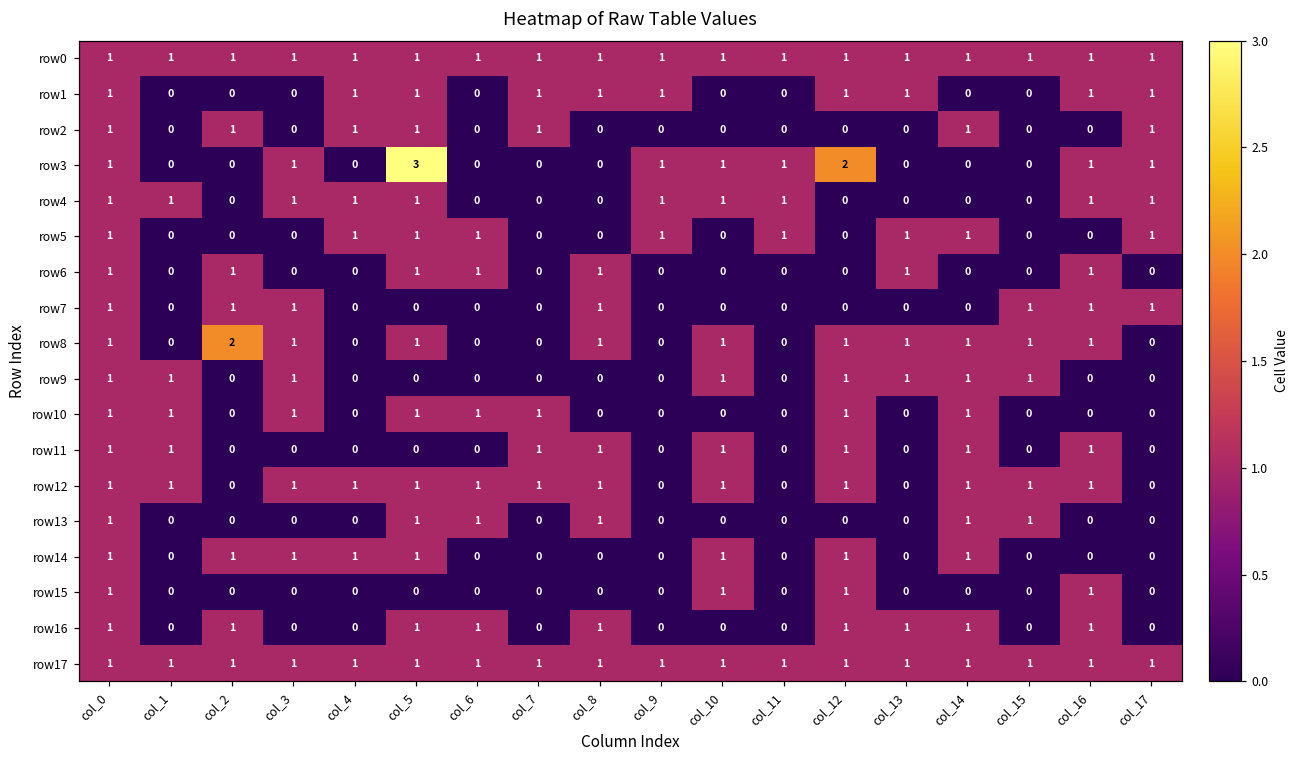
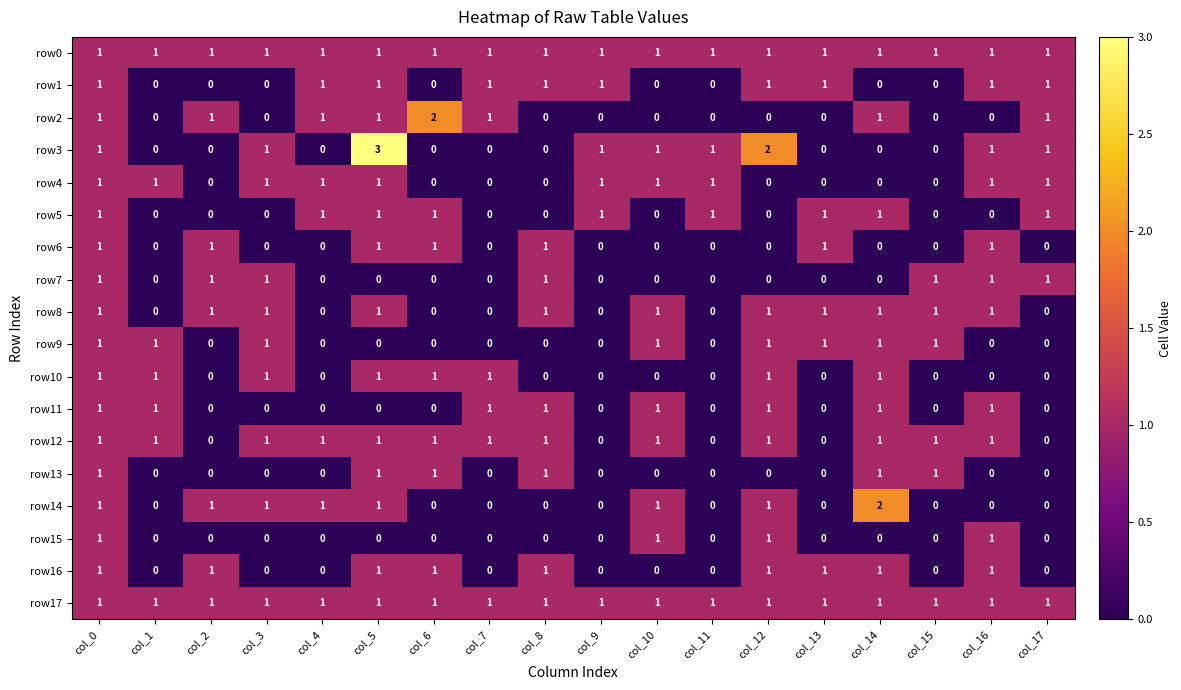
  {
    "row2": {
      "col_0": 1,
      "col_1": 0,
      "col_2": 1,
      "col_3": 0,
      "col_4": 1,
      "col_5": 1,
-     "col_6": 0,
+     "col_6": 2,
      "col_7": 1,
      "col_8": 0,
      "col_9": 0,
      "col_10": 0,
      "col_11": 0,
      "col_12": 0,
      "col_13": 0,
      "col_14": 1,
      "col_15": 0,
      "col_16": 0,
      "col_17": 1
    },
    "row8": {
      "col_0": 1,
      "col_1": 0,
-     "col_2": 2,
+     "col_2": 1,
      "col_3": 1,
      "col_4": 0,
      "col_5": 1,
      "col_6": 0,
      "col_7": 0,
      "col_8": 1,
      "col_9": 0,
      "col_10": 1,
      "col_11": 0,
      "col_12": 1,
      "col_13": 1,
      "col_14": 1,
      "col_15": 1,
      "col_16": 1,
      "col_17": 0
    },
    "row14": {
      "col_0": 1,
      "col_1": 0,
      "col_2": 1,
      "col_3": 1,
      "col_4": 1,
      "col_5": 1,
      "col_6": 0,
      "col_7": 0,
      "col_8": 0,
      "col_9": 0,
      "col_10": 1,
      "col_11": 0,
      "col_12": 1,
      "col_13": 0,
-     "col_14": 1,
+     "col_14": 2,
      "col_15": 0,
      "col_16": 0,
      "col_17": 0
    }
  }
